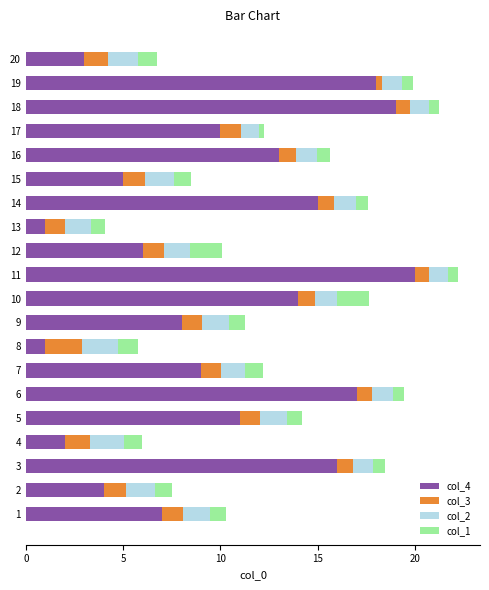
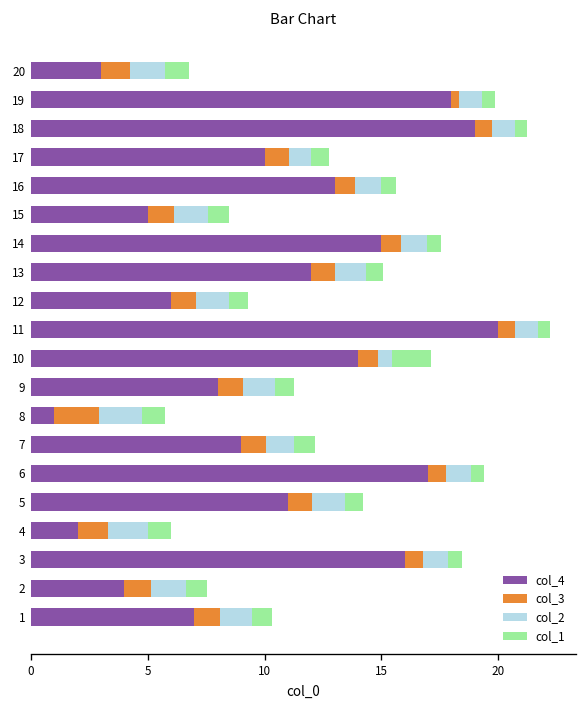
  {
    "col_4": {
      "20": 3,
      "19": 18,
      "18": 19,
      "17": 10,
      "16": 13,
      "15": 5,
      "14": 15,
-     "13": 1,
+     "13": 12,
      "12": 6,
      "11": 20,
      "10": 14,
      "9": 8,
      "8": 1,
      "7": 9,
      "6": 17,
      "5": 11,
      "4": 2,
      "3": 16,
      "2": 4,
      "1": 7
    },
    "col_3": {
      "20": 1.2,
      "19": 0.3,
      "18": 0.7,
      "17": 1.0,
      "16": 0.9,
      "15": 1.1,
      "14": 0.8,
      "13": 1.0,
      "12": 1.1,
      "11": 0.7,
      "10": 0.9,
      "9": 1.1,
      "8": 1.9,
      "7": 1.0,
      "6": 0.8,
      "5": 1.0,
      "4": 1.3,
      "3": 0.8,
      "2": 1.2,
      "1": 1.1
    },
    "col_2": {
      "20": 1.5,
      "19": 1.0,
      "18": 1.0,
      "17": 0.9,
      "16": 1.1,
      "15": 1.4,
      "14": 1.1,
      "13": 1.3,
      "12": 1.4,
      "11": 1.0,
-     "10": 1.1,
+     "10": 0.6,
      "9": 1.4,
      "8": 1.8,
      "7": 1.2,
      "6": 1.1,
      "5": 1.4,
      "4": 1.7,
      "3": 1.1,
      "2": 1.5,
      "1": 1.4
    },
    "col_1": {
      "20": 1.0,
      "19": 0.6,
      "18": 0.5,
-     "17": 0.3,
+     "17": 0.8,
      "16": 0.7,
      "15": 0.9,
      "14": 0.6,
      "13": 0.8,
-     "12": 1.6,
+     "12": 0.8,
      "11": 0.5,
      "10": 1.7,
      "9": 0.8,
      "8": 1.0,
      "7": 0.9,
      "6": 0.6,
      "5": 0.8,
      "4": 1.0,
      "3": 0.6,
      "2": 0.9,
      "1": 0.8
    }
  }
